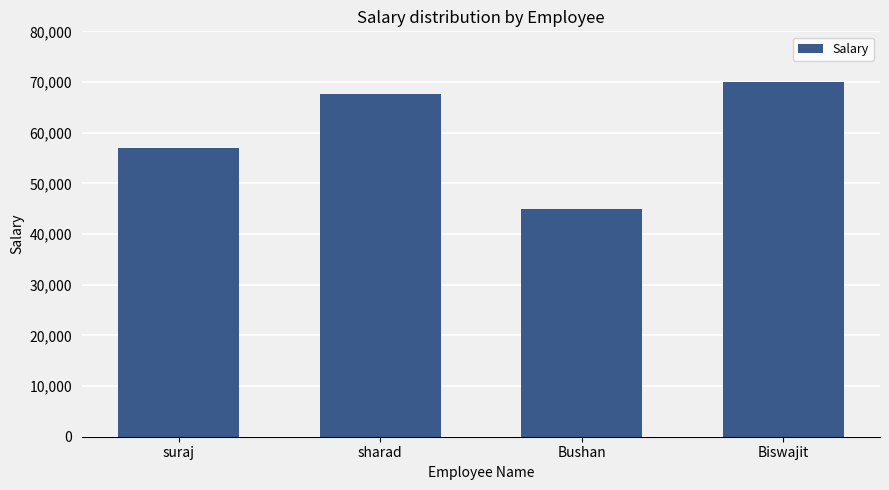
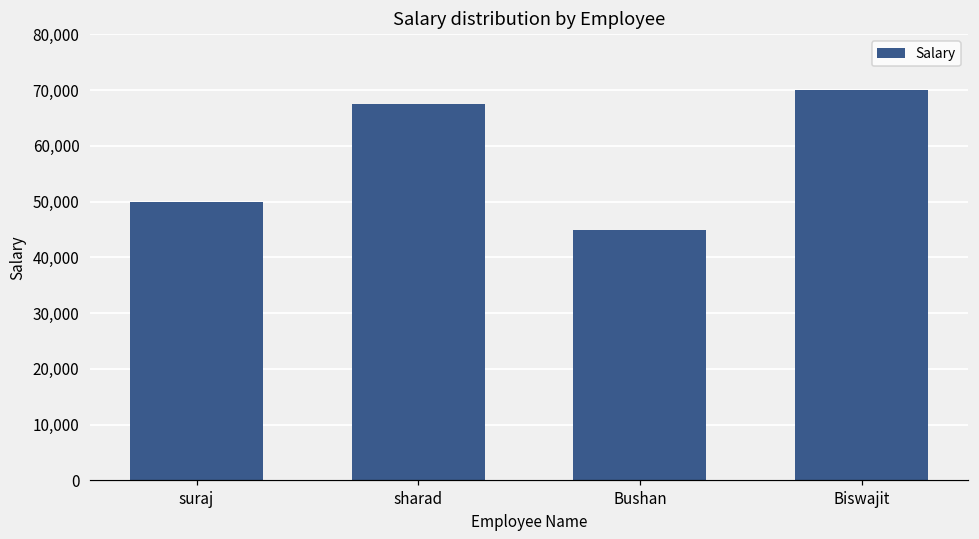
  {
-   "suraj": "57,000",
+   "suraj": "50,000",
    "sharad": "68,000",
    "Bushan": "45,000",
    "Biswajit": "70,000"
  }
